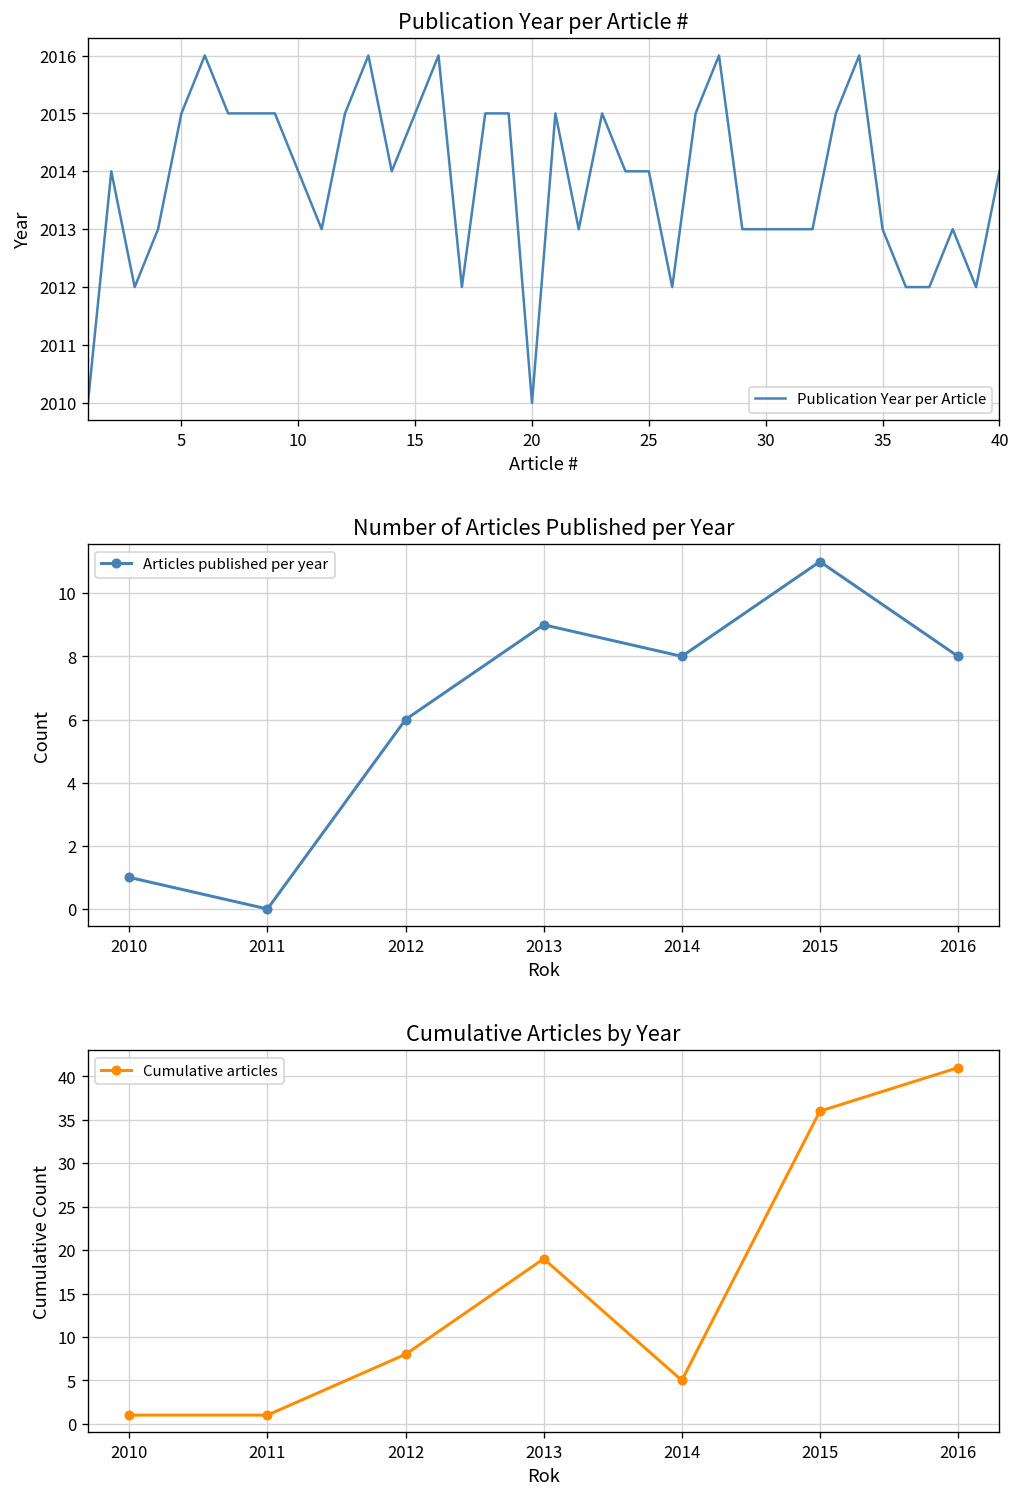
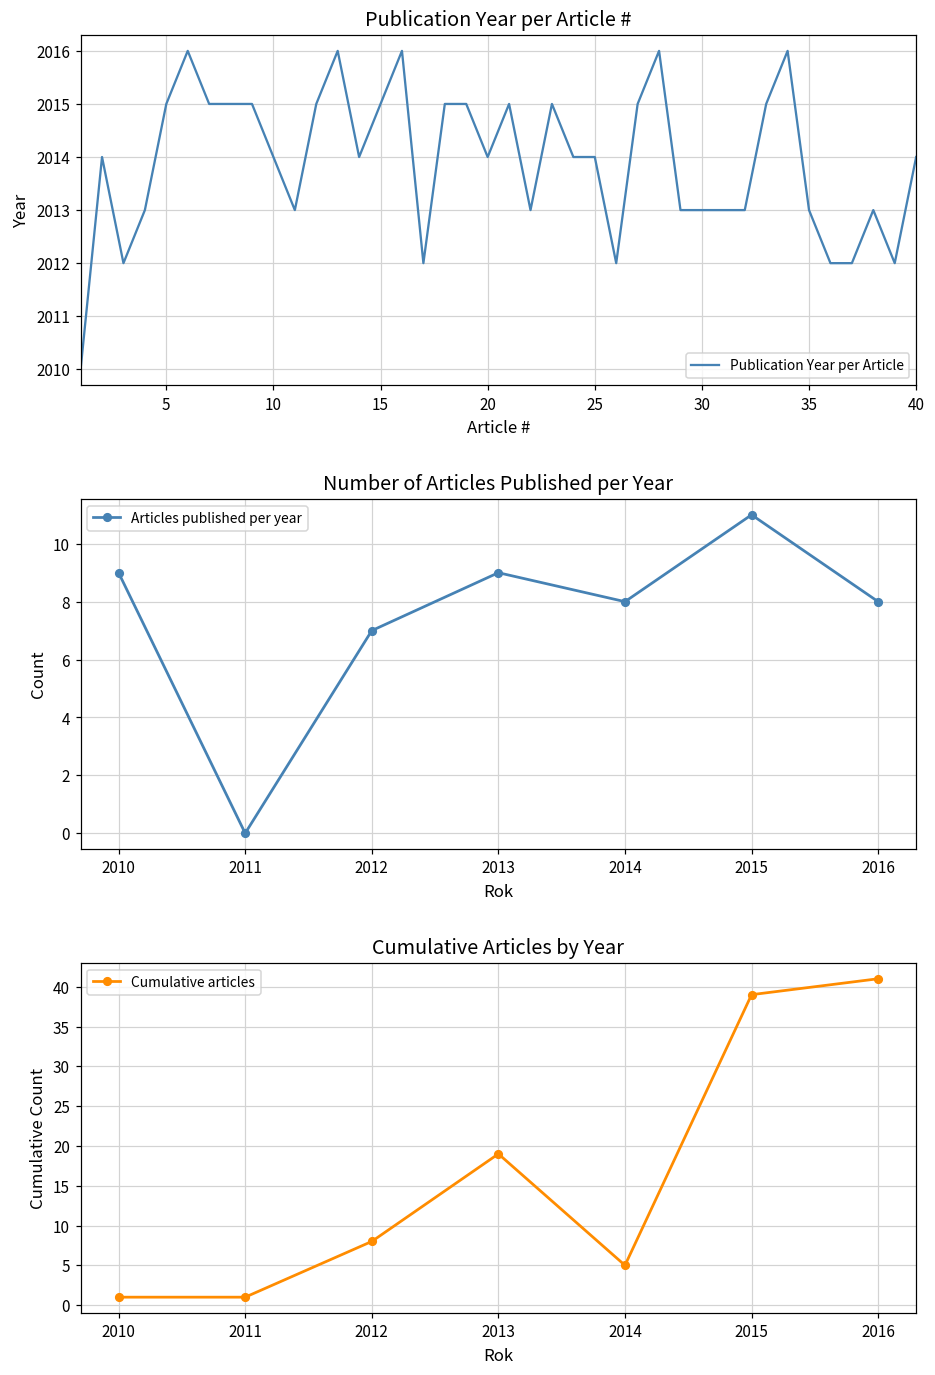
  {
    "Publication Year per Article #": {
      "5": 2015,
      "10": 2014,
      "15": 2015,
-     "20": 2010,
+     "20": 2014,
      "25": 2014,
      "30": 2013,
      "35": 2013,
      "40": 2014
    },
    "Number of Articles Published per Year": {
-     "2010": 1,
+     "2010": 9,
      "2011": 0,
-     "2012": 6,
+     "2012": 7,
      "2013": 9,
      "2014": 8,
      "2015": 11,
      "2016": 8
    },
    "Cumulative Articles by Year": {
      "2010": 1,
      "2011": 1,
      "2012": 8,
      "2013": 19,
      "2014": 5,
-     "2015": 36,
+     "2015": 39,
      "2016": 41
    }
  }
